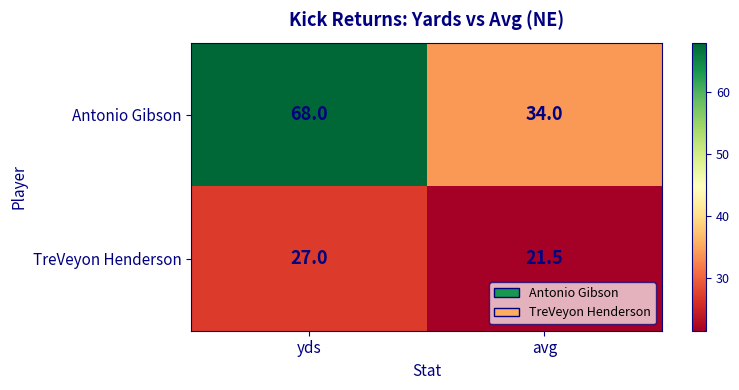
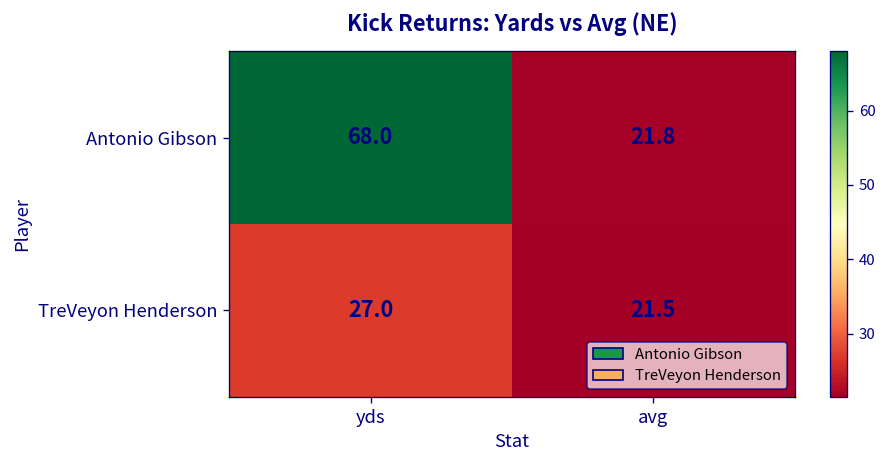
  {
    "Antonio Gibson": {
      "yds": 68.0,
-     "avg": 34.0
+     "avg": 21.8
    },
    "TreVeyon Henderson": {
      "yds": 27.0,
      "avg": 21.5
    }
  }
